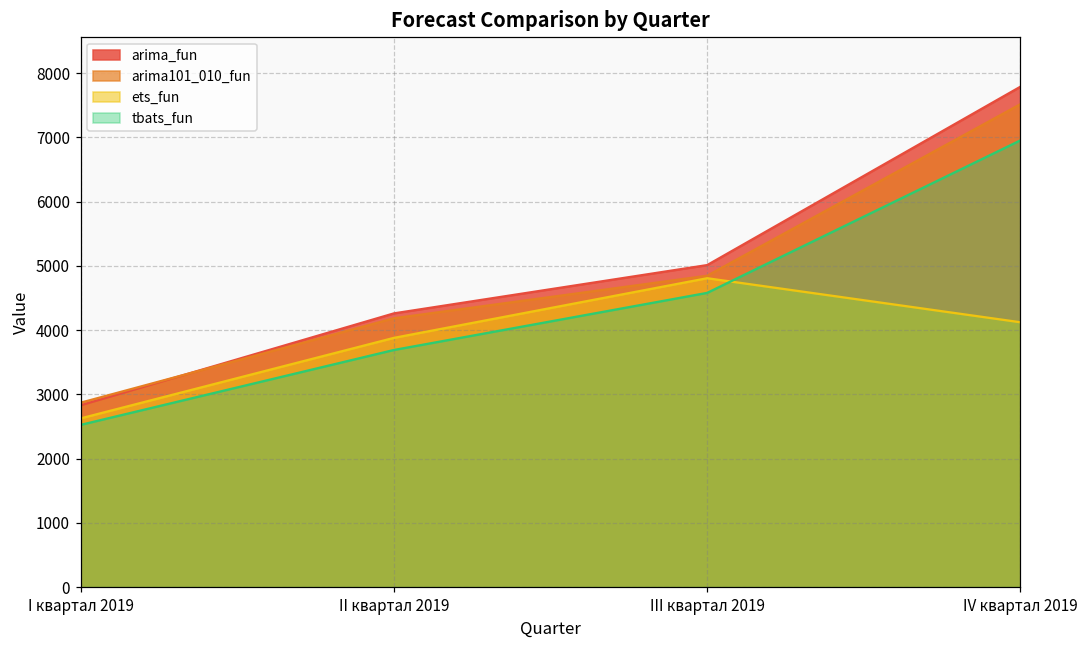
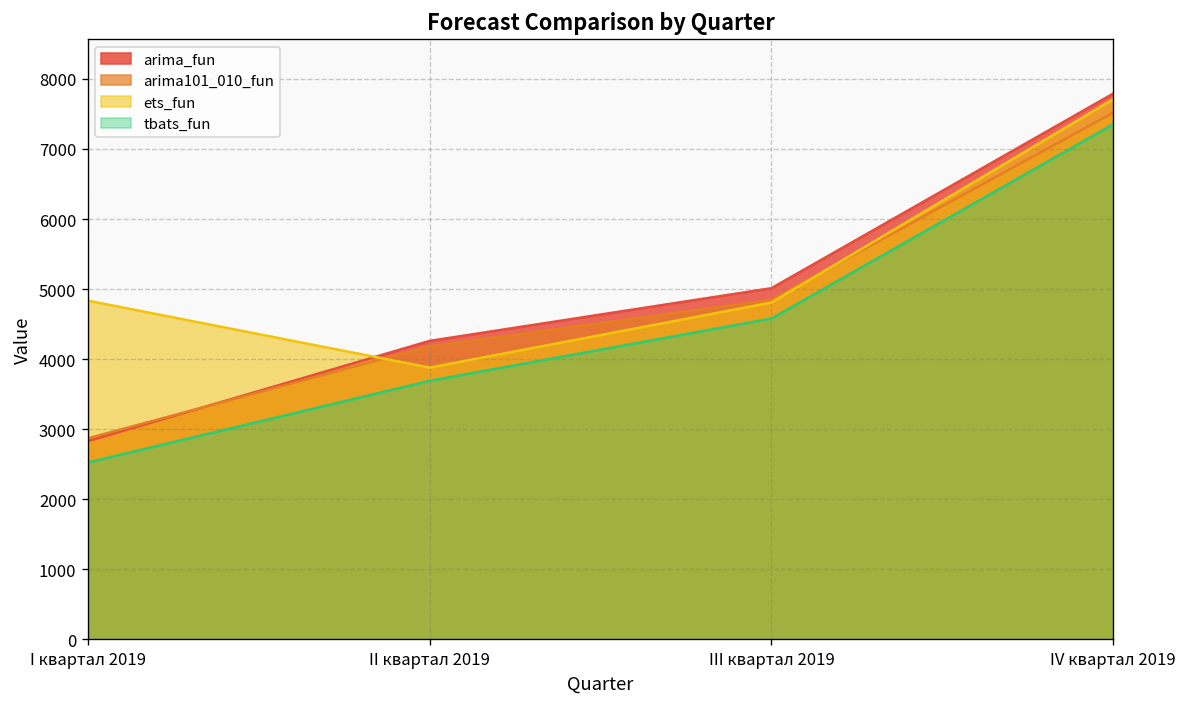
  {
    "ets_fun": {
-     "I квартал 2019": 2600,
+     "I квартал 2019": 4800,
      "II квартал 2019": 3900,
-     "IV квартал 2019": 4100
+     "IV квартал 2019": 7700
    },
    "tbats_fun": {
      "I квартал 2019": 2500,
      "II квартал 2019": 3700,
      "III квартал 2019": 4600,
-     "IV квартал 2019": 7000
+     "IV квартал 2019": 7400
    }
  }
